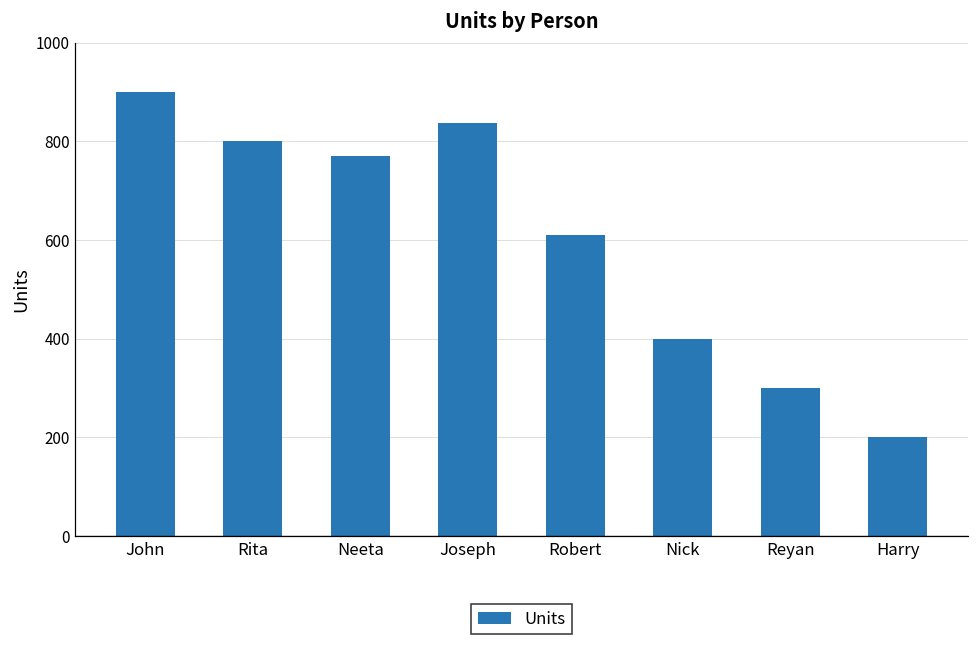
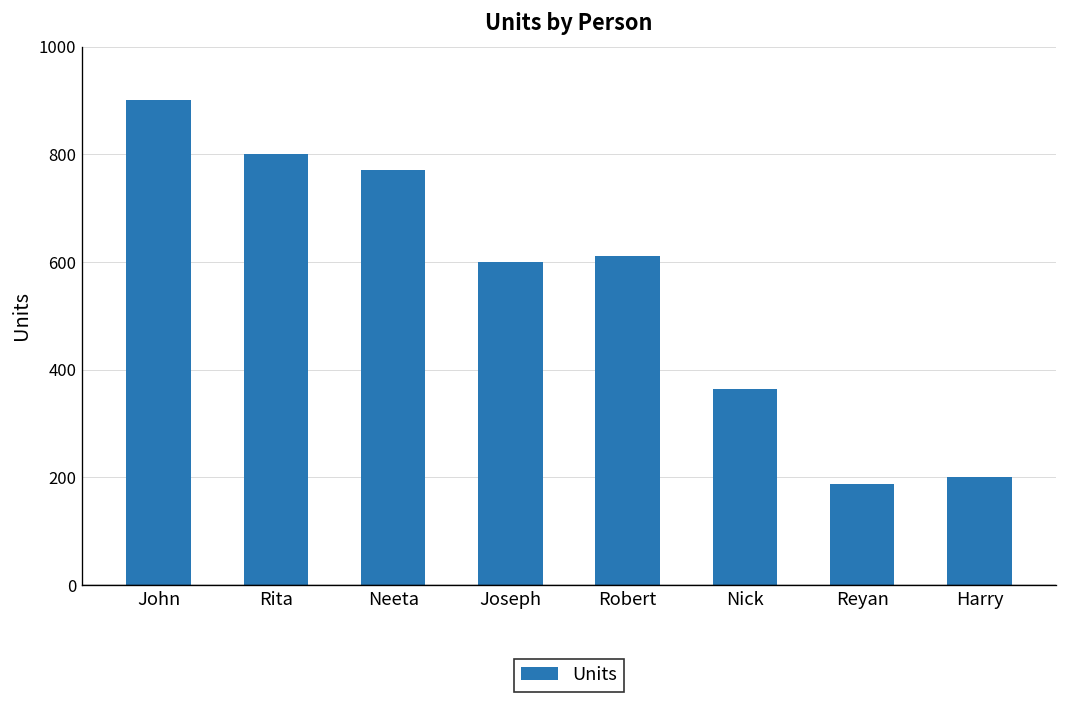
  {
    "John": 900,
    "Rita": 800,
    "Neeta": 770,
-   "Joseph": 840,
+   "Joseph": 600,
    "Robert": 610,
-   "Nick": 400,
-   "Reyan": 300,
+   "Nick": 370,
+   "Reyan": 190,
    "Harry": 200
  }
